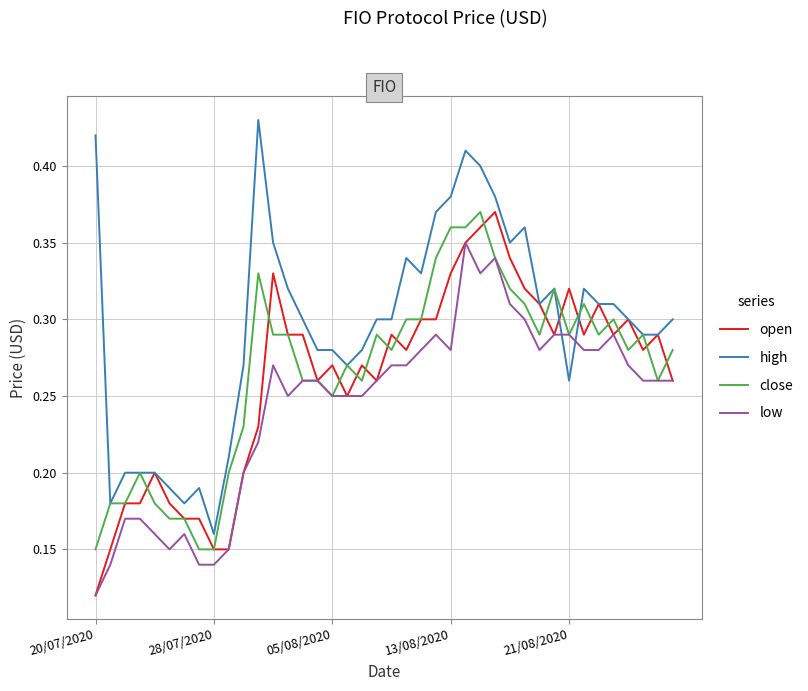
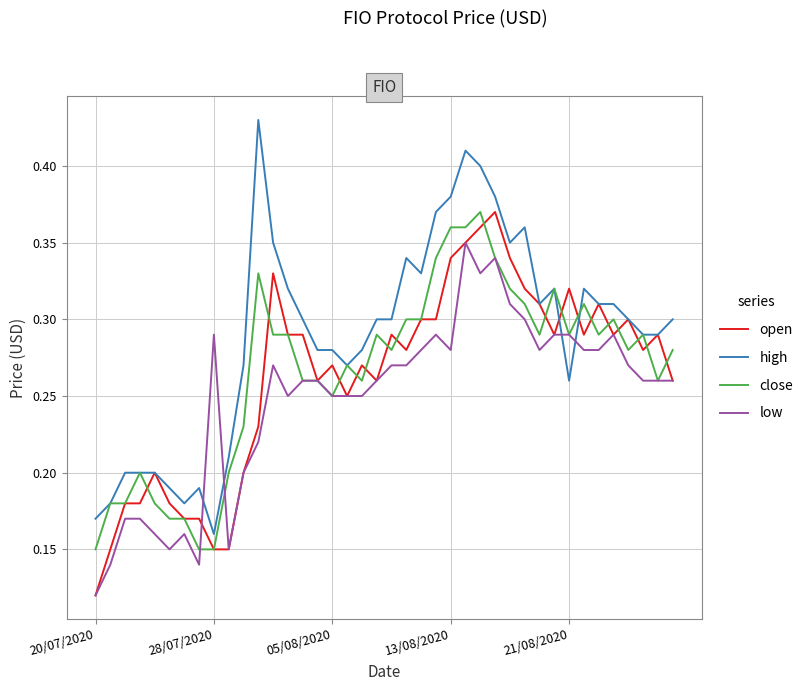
  {
    "open": {
      "05/08/2020": 0.27,
-     "13/08/2020": 0.33,
+     "13/08/2020": 0.34,
      "21/08/2020": 0.32
    },
    "high": {
-     "20/07/2020": 0.42,
+     "20/07/2020": 0.17,
      "28/07/2020": 0.16,
      "05/08/2020": 0.28,
      "13/08/2020": 0.38,
      "21/08/2020": 0.26
    },
    "close": {
      "20/07/2020": 0.15,
      "13/08/2020": 0.36
    },
    "low": {
-     "28/07/2020": 0.14,
+     "28/07/2020": 0.29,
      "13/08/2020": 0.28
    }
  }
